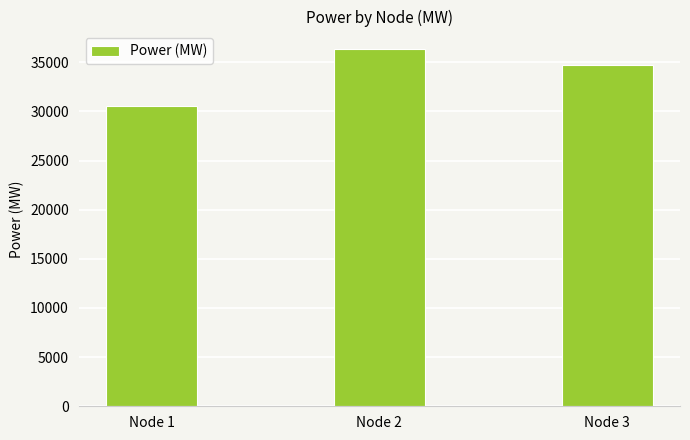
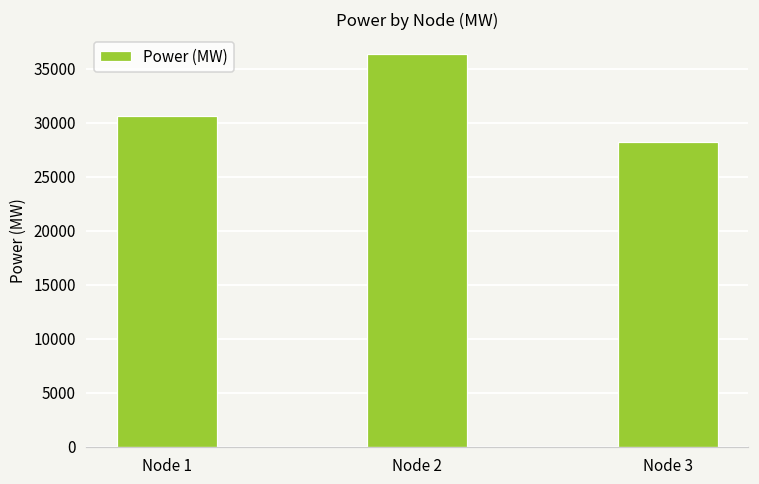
  {
    "Node 1": 31000,
    "Node 2": 36000,
-   "Node 3": 35000
+   "Node 3": 28000
  }
